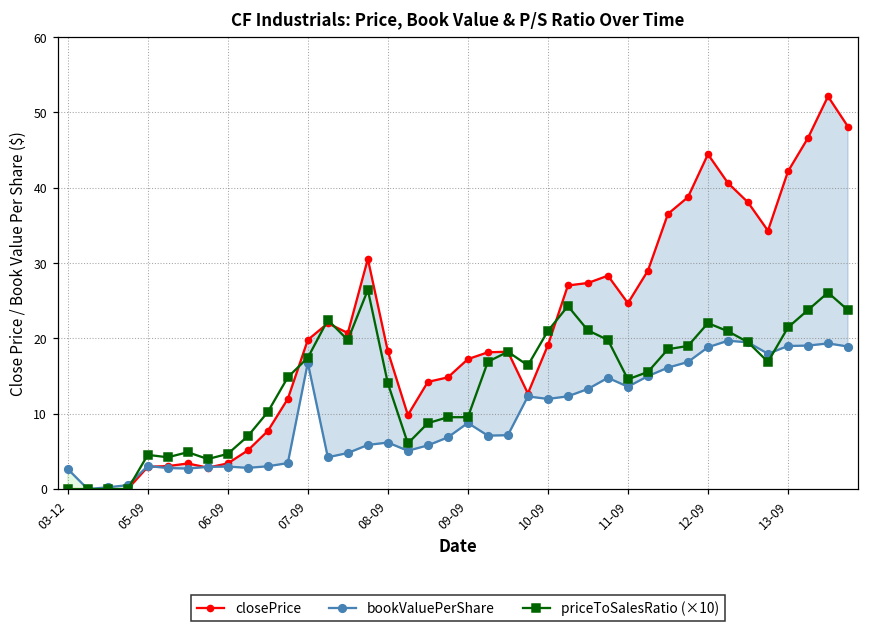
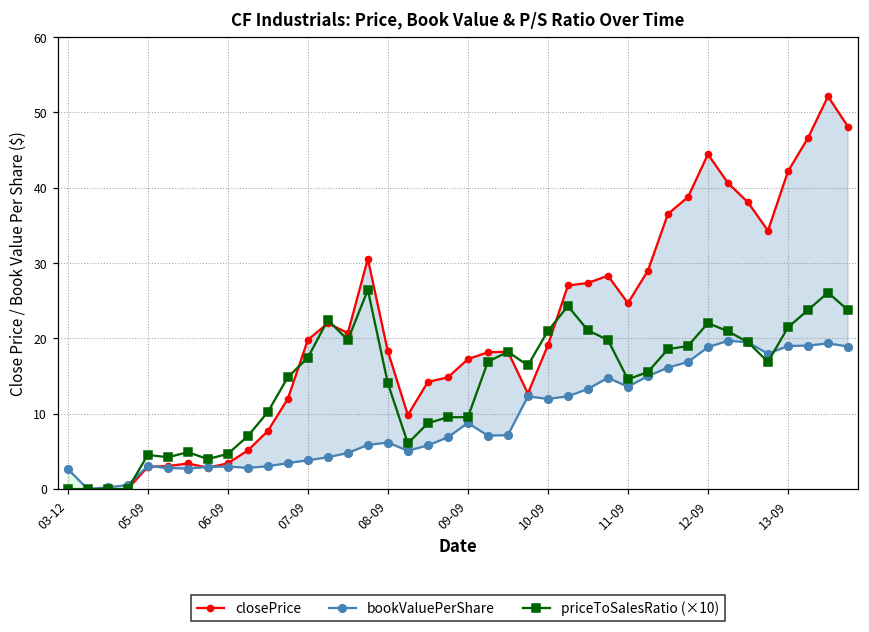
  {
    "closePrice": {
      "06-09": 3,
      "07-09": 20,
      "08-09": 18,
      "09-09": 17,
      "10-09": 19,
      "11-09": 25,
      "12-09": 44,
      "13-09": 42
    },
    "bookValuePerShare": {
      "03-12": 3,
      "06-09": 3,
-     "07-09": 17,
+     "07-09": 4,
      "08-09": 6,
      "09-09": 9,
      "10-09": 12,
      "11-09": 14,
      "12-09": 19,
      "13-09": 19
    },
    "priceToSalesRatio (×10)": {
      "05-09": 5,
      "06-09": 5,
      "07-09": 17,
      "08-09": 14,
      "09-09": 10,
      "10-09": 21,
      "11-09": 15,
      "12-09": 22,
      "13-09": 21
    }
  }
